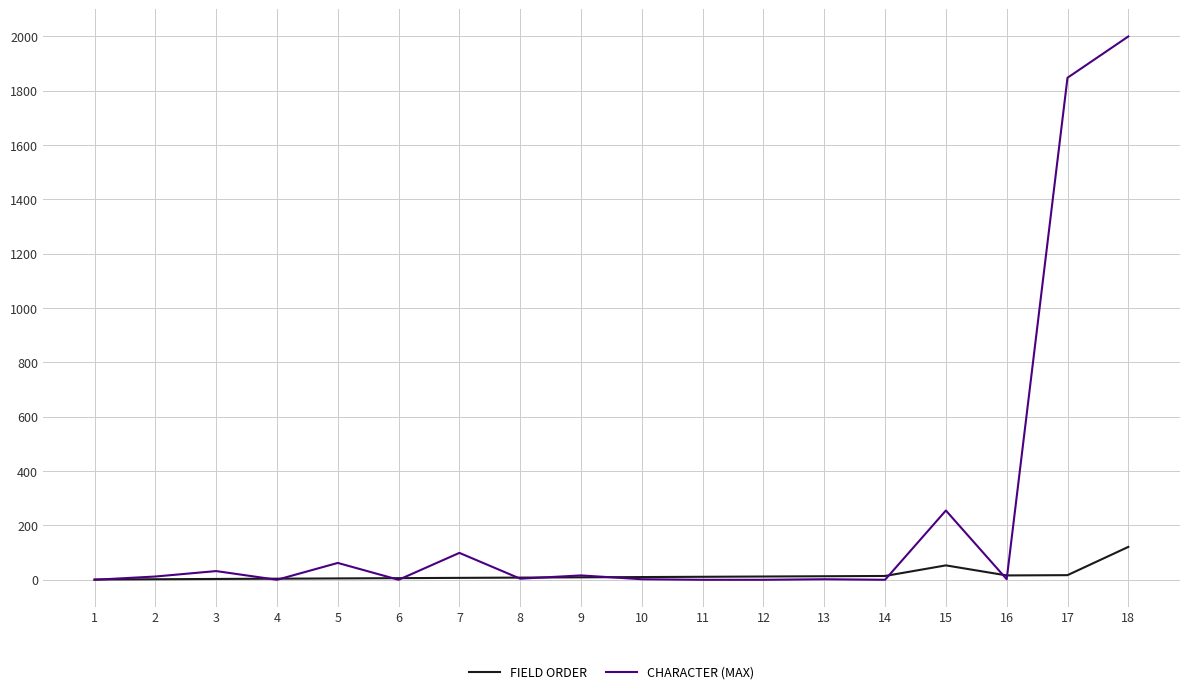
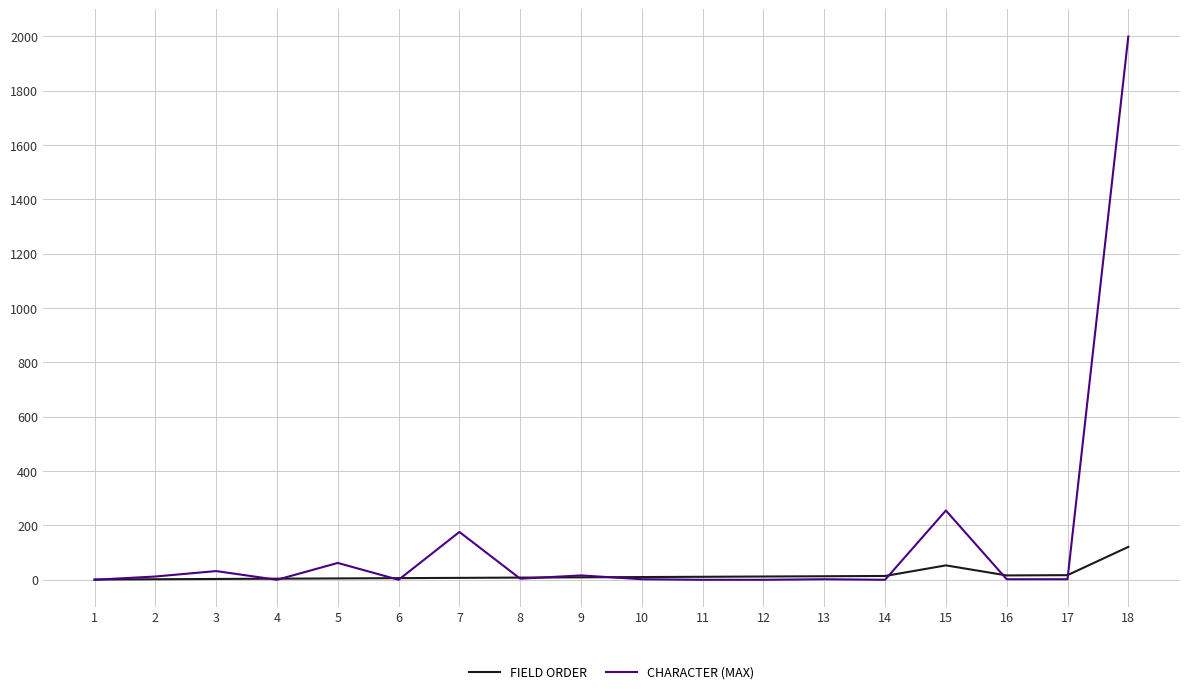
  {
    "FIELD ORDER": {
      "2": 0,
      "3": 0,
      "5": 10,
      "7": 10,
      "11": 10,
      "12": 10,
      "13": 10,
      "14": 10,
      "15": 50,
      "16": 20,
      "17": 20,
      "18": 120
    },
    "CHARACTER (MAX)": {
      "2": 10,
      "3": 30,
      "5": 60,
-     "7": 100,
+     "7": 180,
      "11": 0,
      "12": 0,
      "13": 0,
      "14": 0,
      "15": 260,
      "16": 0,
-     "17": 1850,
+     "17": 0,
      "18": 2000
    }
  }
